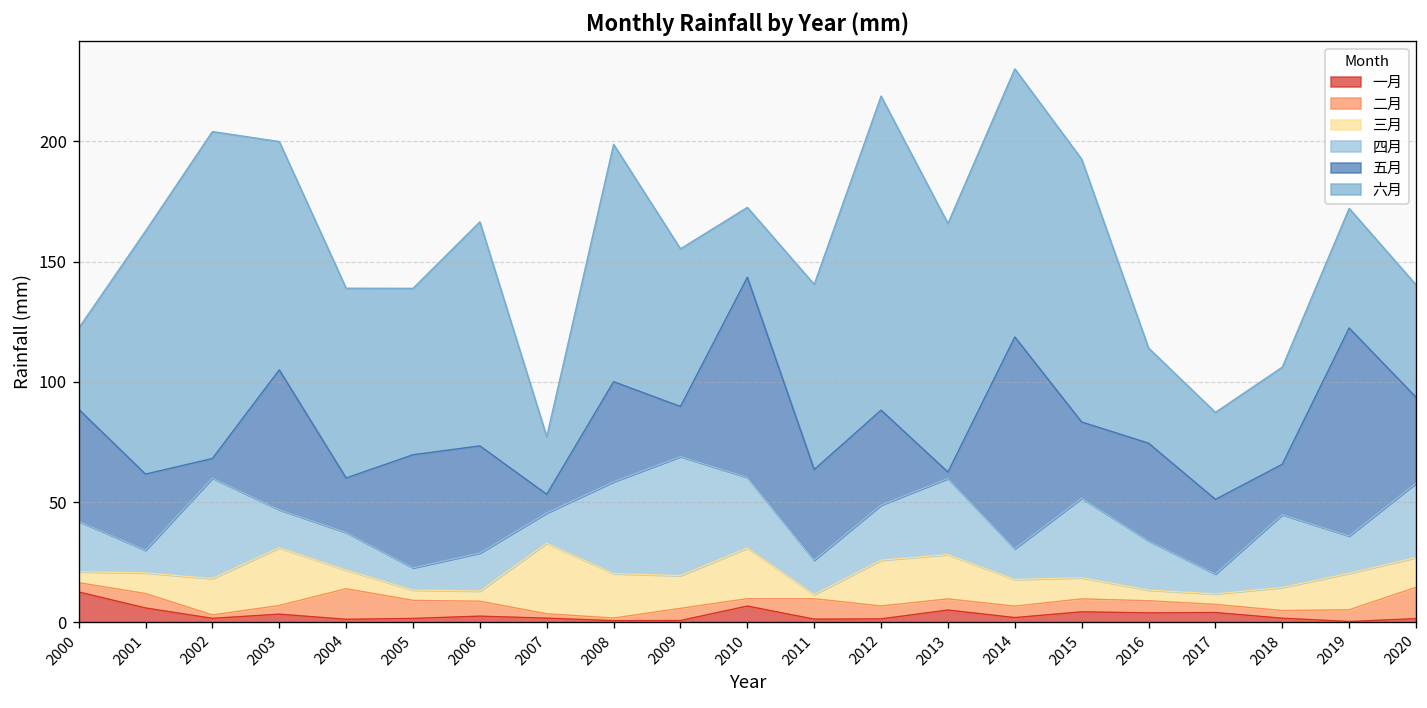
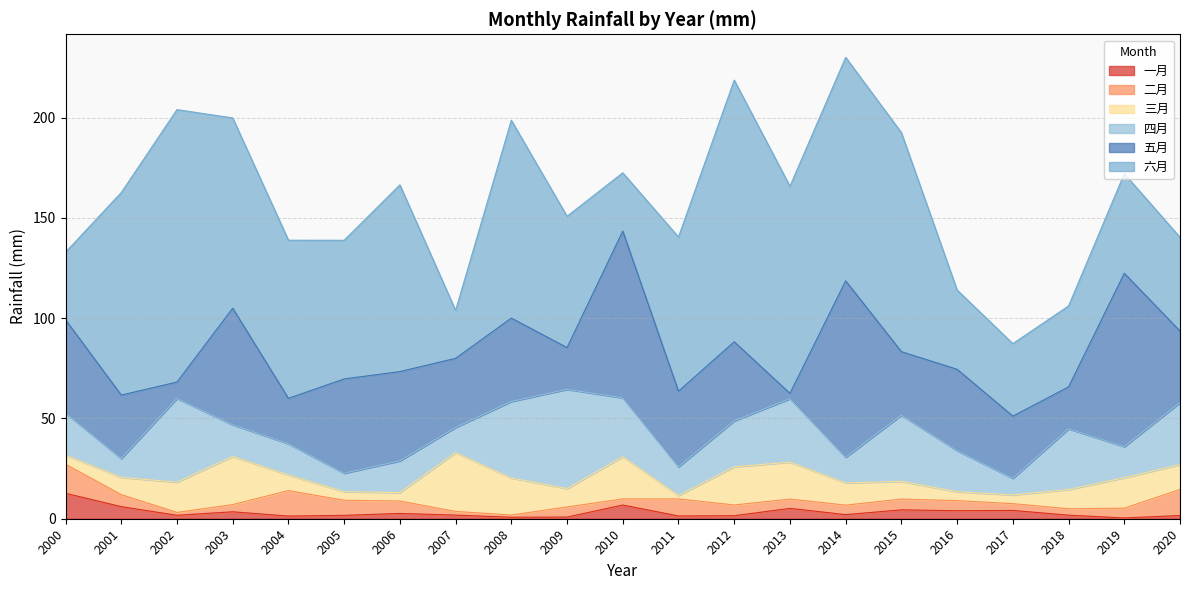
  {
    "一月": {
      "2000": 13,
      "2001": 6,
      "2002": 2,
      "2003": 3,
      "2004": 1,
      "2005": 2,
      "2006": 3,
      "2007": 2,
      "2009": 1,
      "2010": 7,
      "2011": 1,
      "2012": 2,
      "2013": 5,
      "2014": 2,
      "2015": 4,
      "2016": 4,
      "2017": 4,
      "2018": 2,
      "2019": 0,
      "2020": 2
    },
    "二月": {
-     "2000": 4,
+     "2000": 14,
      "2001": 6,
      "2002": 1,
      "2003": 4,
      "2004": 13,
      "2005": 8,
      "2006": 6,
      "2007": 2,
      "2009": 5,
      "2010": 3,
      "2011": 8,
      "2012": 5,
      "2013": 5,
      "2014": 5,
      "2015": 5,
      "2016": 5,
      "2017": 3,
      "2018": 3,
      "2019": 5,
      "2020": 13
    },
    "三月": {
      "2000": 5,
      "2001": 9,
      "2002": 15,
      "2003": 24,
      "2004": 8,
      "2005": 4,
      "2006": 4,
      "2007": 29,
      "2008": 18,
-     "2009": 14,
+     "2009": 9,
      "2010": 21,
      "2011": 2,
      "2012": 19,
      "2013": 18,
      "2014": 11,
      "2015": 9,
      "2016": 4,
      "2017": 4,
      "2018": 10,
      "2019": 15,
      "2020": 12
    },
    "五月": {
      "2000": 47,
      "2001": 32,
      "2002": 8,
      "2003": 58,
      "2004": 23,
      "2005": 47,
      "2006": 45,
-     "2007": 8,
+     "2007": 34,
      "2008": 42,
      "2009": 21,
      "2010": 83,
      "2011": 38,
      "2012": 39,
      "2013": 3,
      "2014": 88,
      "2015": 32,
      "2016": 41,
      "2017": 31,
      "2018": 21,
      "2019": 86,
      "2020": 36
    }
  }
